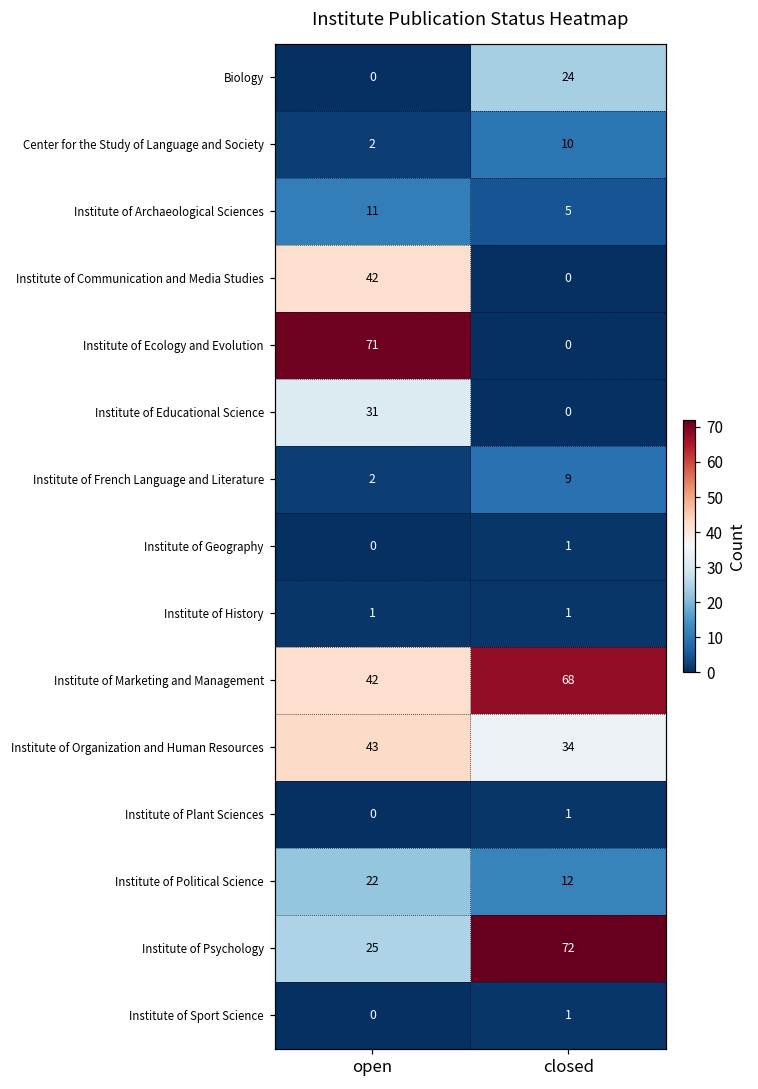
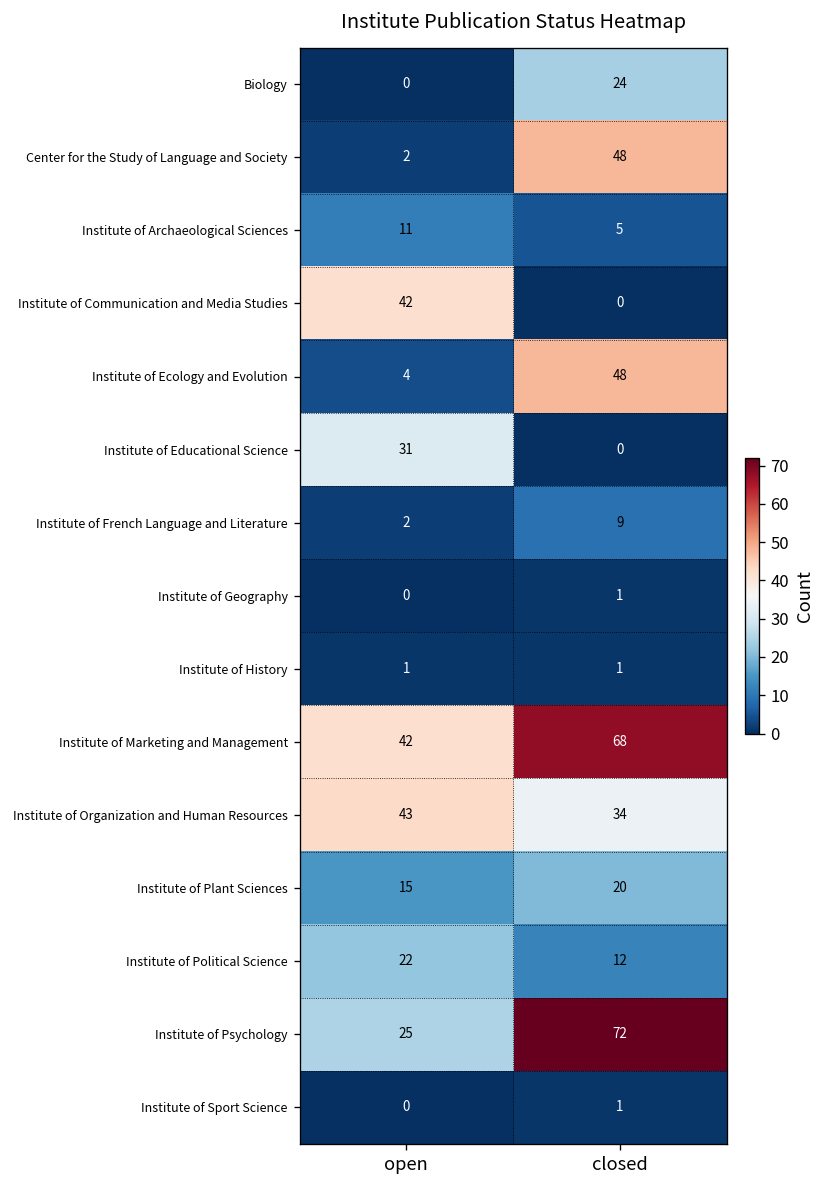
  {
    "Biology": {
      "open": 0,
      "closed": 24
    },
    "Center for the Study of Language and Society": {
      "open": 2,
-     "closed": 10
+     "closed": 48
    },
    "Institute of Archaeological Sciences": {
      "open": 11,
      "closed": 5
    },
    "Institute of Communication and Media Studies": {
      "open": 42,
      "closed": 0
    },
    "Institute of Ecology and Evolution": {
-     "open": 71,
-     "closed": 0
+     "open": 4,
+     "closed": 48
    },
    "Institute of Educational Science": {
      "open": 31,
      "closed": 0
    },
    "Institute of French Language and Literature": {
      "open": 2,
      "closed": 9
    },
    "Institute of Geography": {
      "open": 0,
      "closed": 1
    },
    "Institute of History": {
      "open": 1,
      "closed": 1
    },
    "Institute of Marketing and Management": {
      "open": 42,
      "closed": 68
    },
    "Institute of Organization and Human Resources": {
      "open": 43,
      "closed": 34
    },
    "Institute of Plant Sciences": {
-     "open": 0,
-     "closed": 1
+     "open": 15,
+     "closed": 20
    },
    "Institute of Political Science": {
      "open": 22,
      "closed": 12
    },
    "Institute of Psychology": {
      "open": 25,
      "closed": 72
    },
    "Institute of Sport Science": {
      "open": 0,
      "closed": 1
    }
  }
